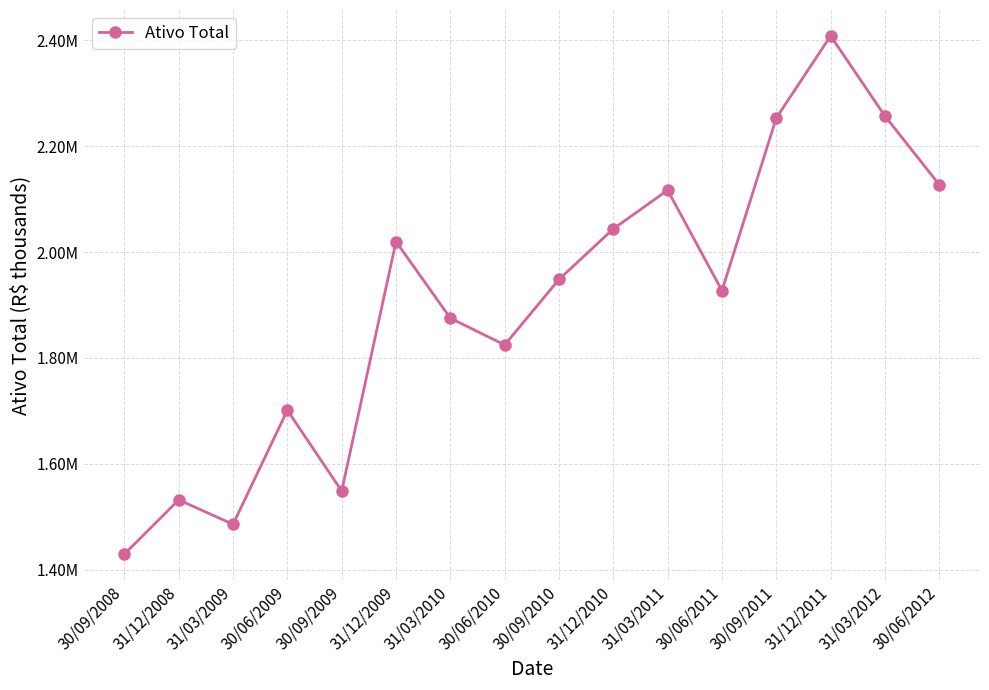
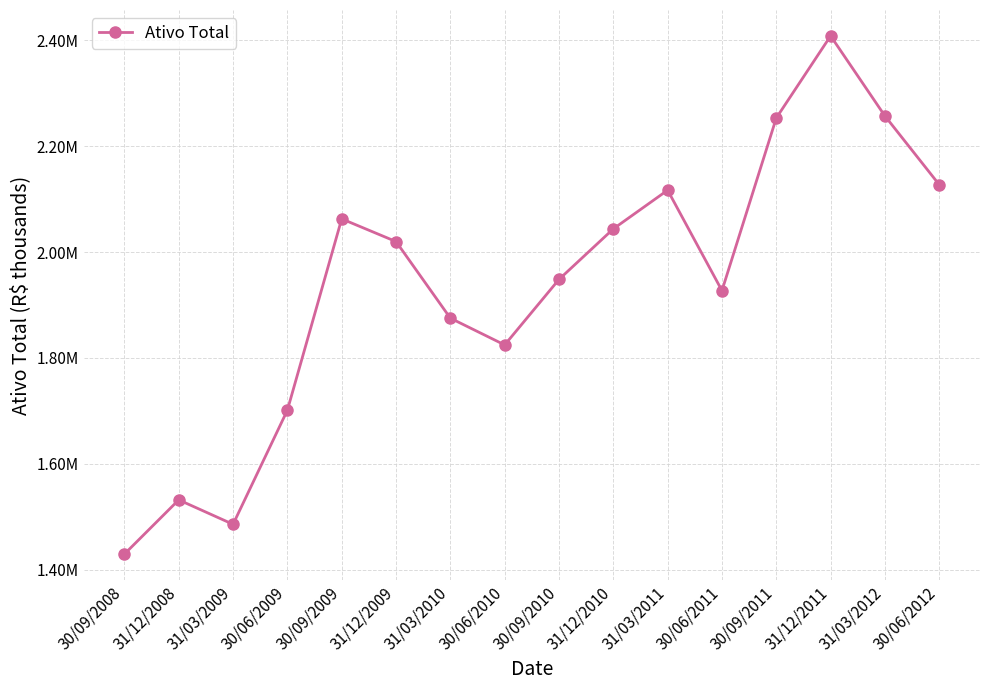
  {
    "30/09/2008": 1430000,
    "31/12/2008": 1530000,
    "31/03/2009": 1490000,
    "30/06/2009": 1700000,
-   "30/09/2009": 1550000,
+   "30/09/2009": 2060000,
    "31/12/2009": 2020000,
    "31/03/2010": 1880000,
    "30/06/2010": 1820000,
    "30/09/2010": 1950000,
    "31/12/2010": 2040000,
    "31/03/2011": 2120000,
    "30/06/2011": 1930000,
    "30/09/2011": 2250000,
    "31/12/2011": 2410000,
    "31/03/2012": 2260000,
    "30/06/2012": 2130000
  }
